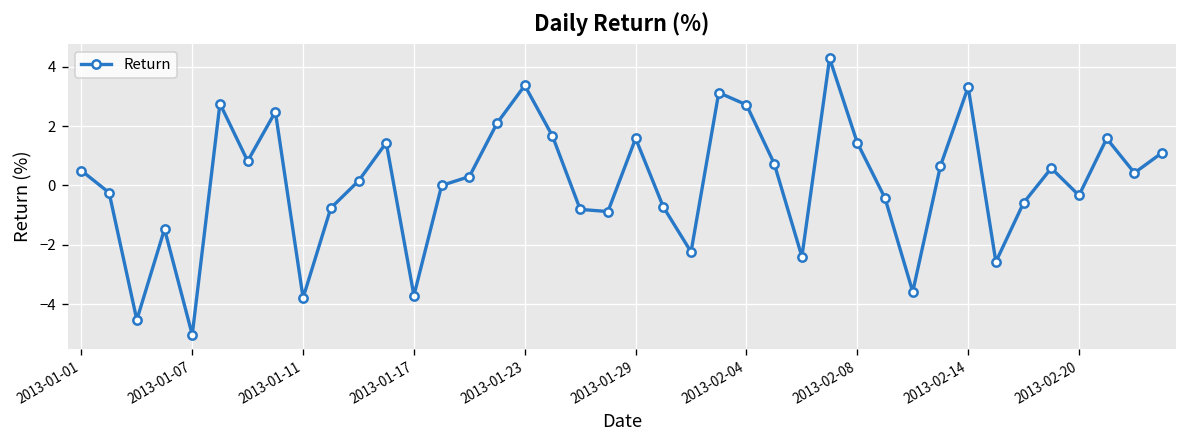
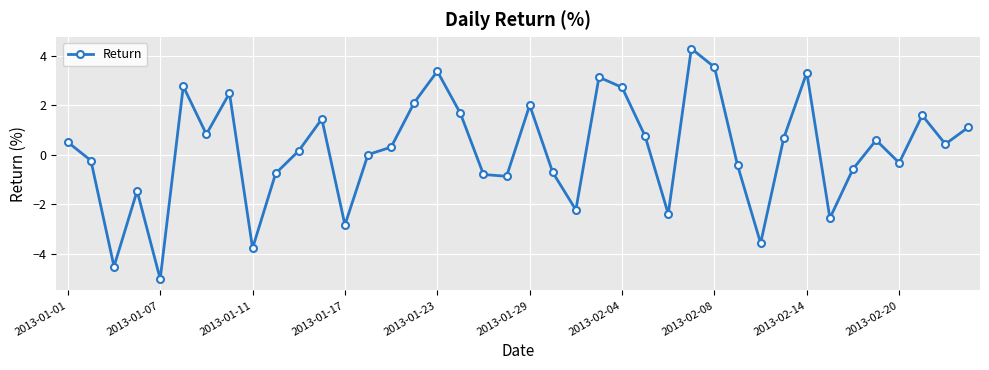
  {
    "2013-01-01": 0.5,
    "2013-01-07": -5.0,
    "2013-01-11": -3.8,
-   "2013-01-17": -3.7,
+   "2013-01-17": -2.8,
    "2013-01-23": 3.4,
-   "2013-01-29": 1.6,
+   "2013-01-29": 2.0,
    "2013-02-04": 2.7,
-   "2013-02-08": 1.4,
+   "2013-02-08": 3.5,
    "2013-02-14": 3.3,
    "2013-02-20": -0.3
  }
